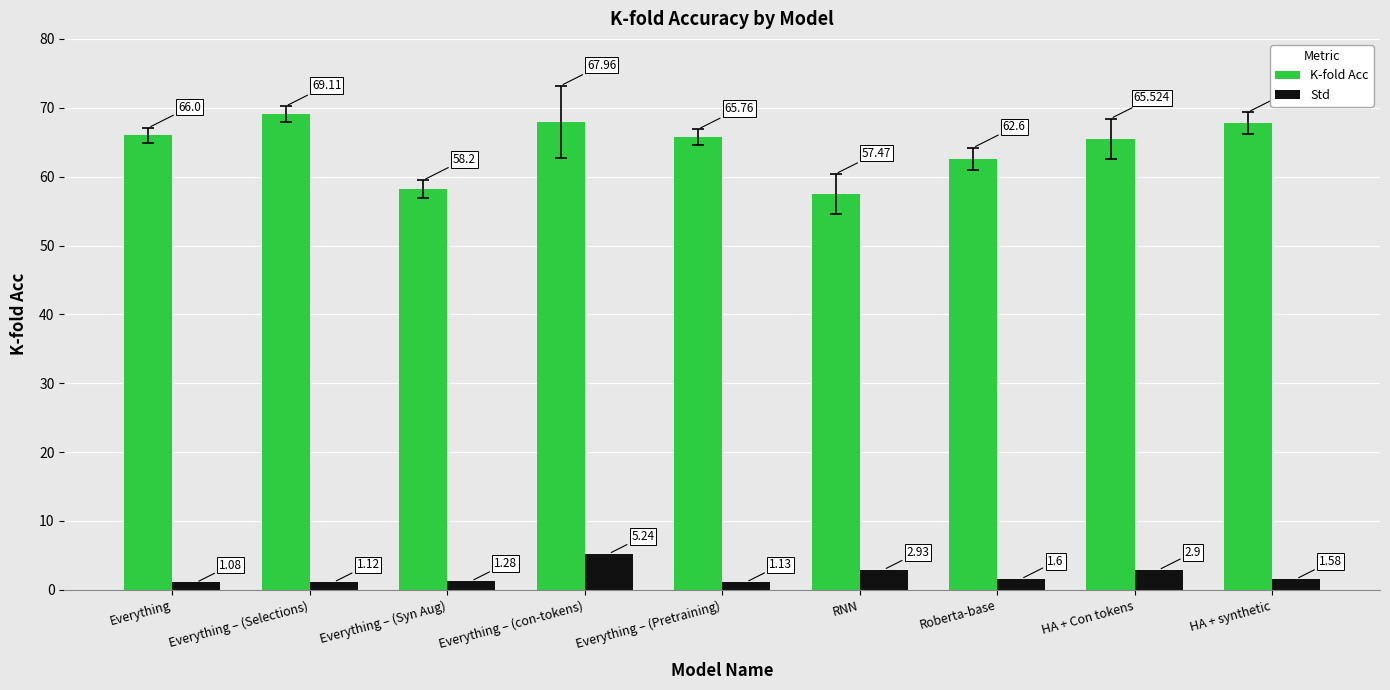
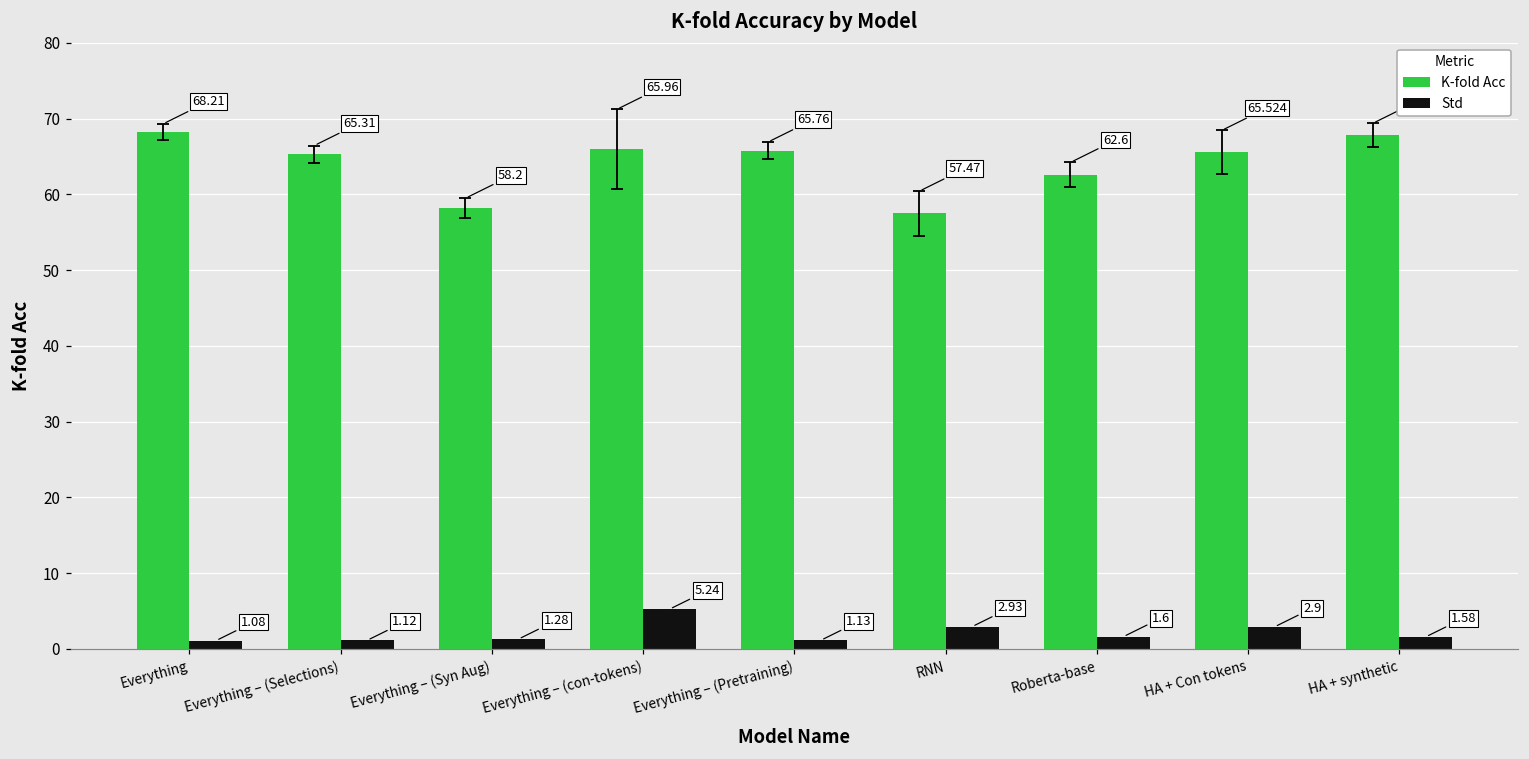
  {
    "K-fold Acc": {
-     "Everything": 66.0,
-     "Everything – (Selections)": 69.11,
-     "Everything – (con-tokens)": 67.96
+     "Everything": 68.21,
+     "Everything – (Selections)": 65.31,
+     "Everything – (con-tokens)": 65.96
    }
  }
